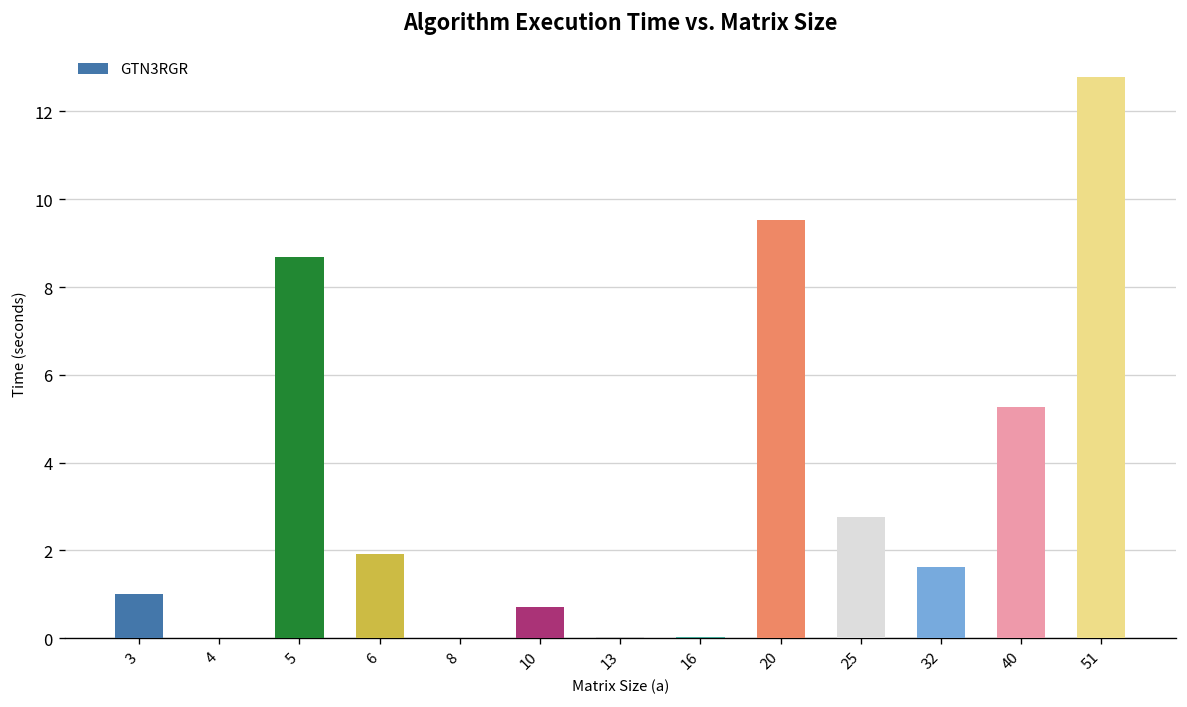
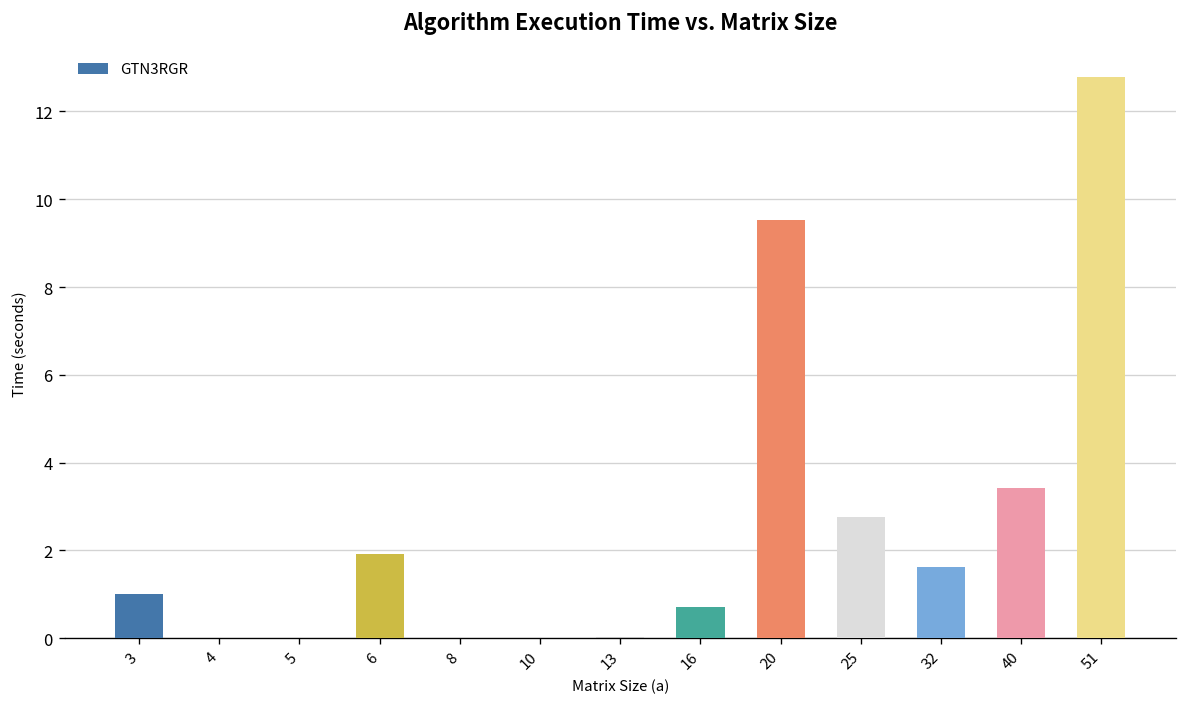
  {
    "3": 1.0,
-   "5": 8.7,
+   "5": 0.0,
    "6": 1.9,
-   "10": 0.7,
-   "16": 0.0,
+   "10": 0.0,
+   "16": 0.7,
    "20": 9.5,
    "25": 2.8,
    "32": 1.6,
-   "40": 5.3,
+   "40": 3.4,
    "51": 12.8
  }
